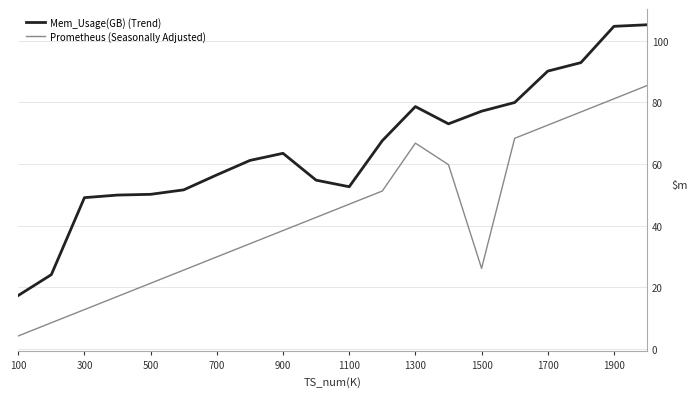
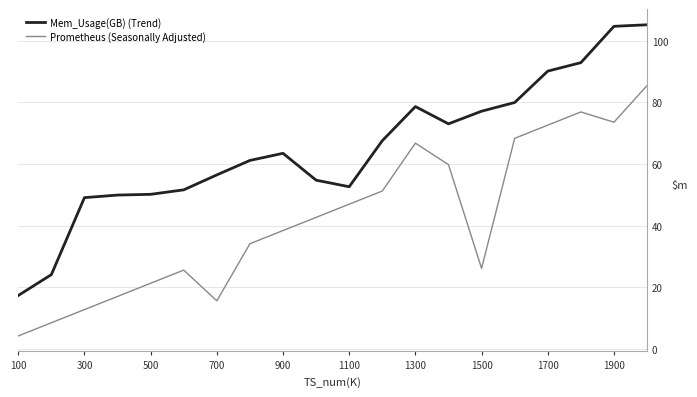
  {
    "Mem_Usage(GB) (Trend)": {
      "100": 17,
      "300": 49,
      "500": 50,
      "700": 57,
      "900": 64,
      "1100": 53,
      "1300": 79,
      "1500": 77,
      "1700": 90,
      "1900": 105
    },
    "Prometheus (Seasonally Adjusted)": {
      "100": 4,
      "300": 13,
      "500": 21,
-     "700": 30,
+     "700": 16,
      "900": 38,
      "1100": 47,
      "1300": 67,
      "1500": 26,
      "1700": 73,
-     "1900": 81
+     "1900": 74
    }
  }
